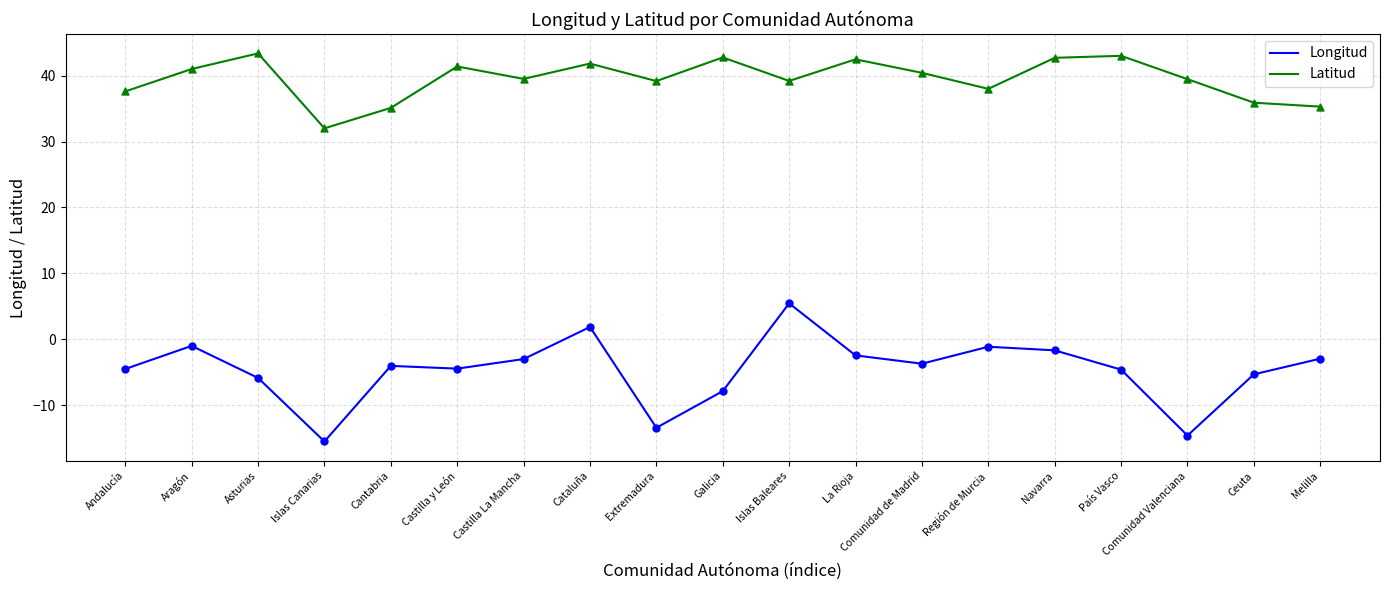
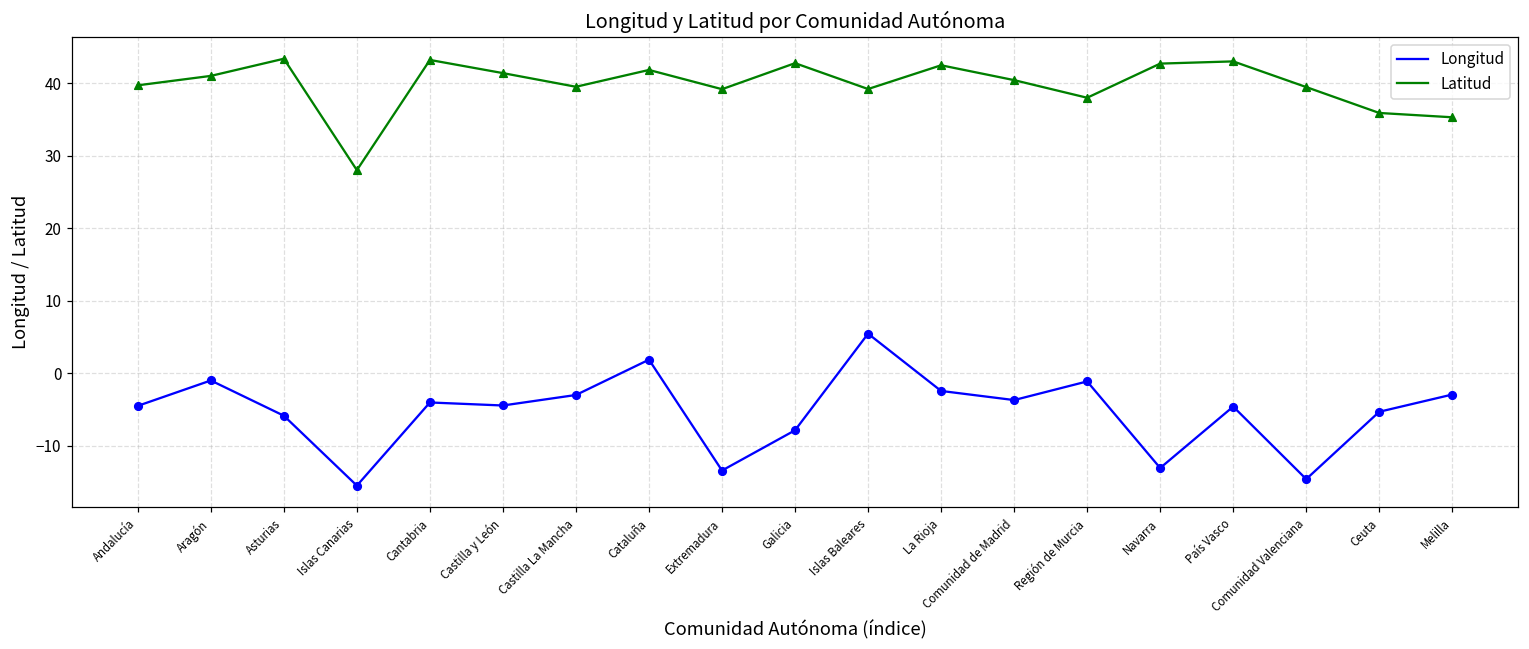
  {
    "Longitud": {
      "Andalucía": -5,
      "Aragón": -1,
      "Asturias": -6,
      "Islas Canarias": -16,
      "Cantabria": -4,
      "Castilla y León": -4,
      "Castilla La Mancha": -3,
      "Cataluña": 2,
      "Extremadura": -13,
      "Galicia": -8,
      "Islas Baleares": 5,
      "La Rioja": -2,
      "Comunidad de Madrid": -4,
      "Región de Murcia": -1,
-     "Navarra": -2,
+     "Navarra": -13,
      "País Vasco": -5,
      "Comunidad Valenciana": -15,
      "Ceuta": -5,
      "Melilla": -3
    },
    "Latitud": {
-     "Andalucía": 38,
+     "Andalucía": 40,
      "Aragón": 41,
      "Asturias": 43,
-     "Islas Canarias": 32,
-     "Cantabria": 35,
+     "Islas Canarias": 28,
+     "Cantabria": 43,
      "Castilla y León": 41,
      "Castilla La Mancha": 40,
      "Cataluña": 42,
      "Extremadura": 39,
      "Galicia": 43,
      "Islas Baleares": 39,
      "La Rioja": 42,
      "Comunidad de Madrid": 40,
      "Región de Murcia": 38,
      "Navarra": 43,
      "País Vasco": 43,
      "Comunidad Valenciana": 39,
      "Ceuta": 36,
      "Melilla": 35
    }
  }
